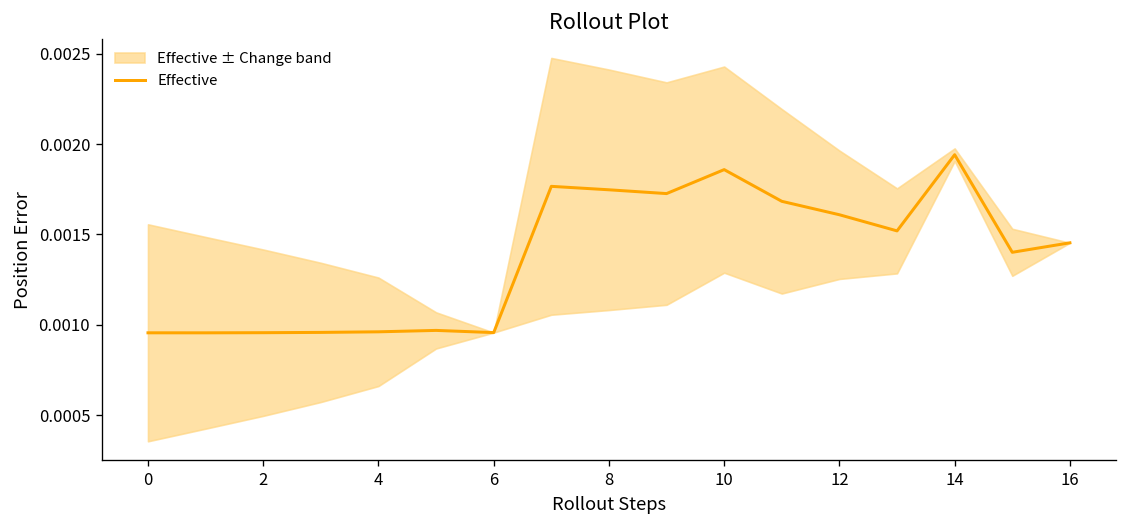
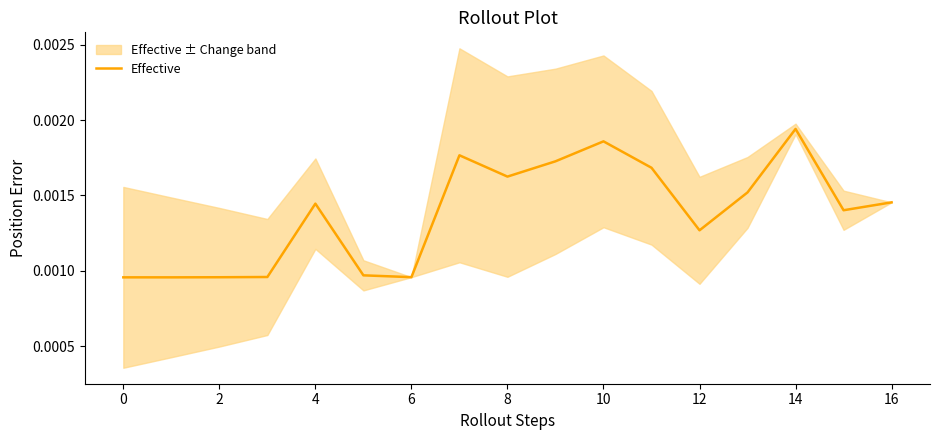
  {
    "Effective": {
      "0": 0.00096,
      "2": 0.00096,
-     "4": 0.00096,
-     "8": 0.00175,
+     "4": 0.00144,
+     "8": 0.00162,
      "10": 0.00186,
-     "12": 0.00161,
+     "12": 0.00127,
      "14": 0.00194
    }
  }
